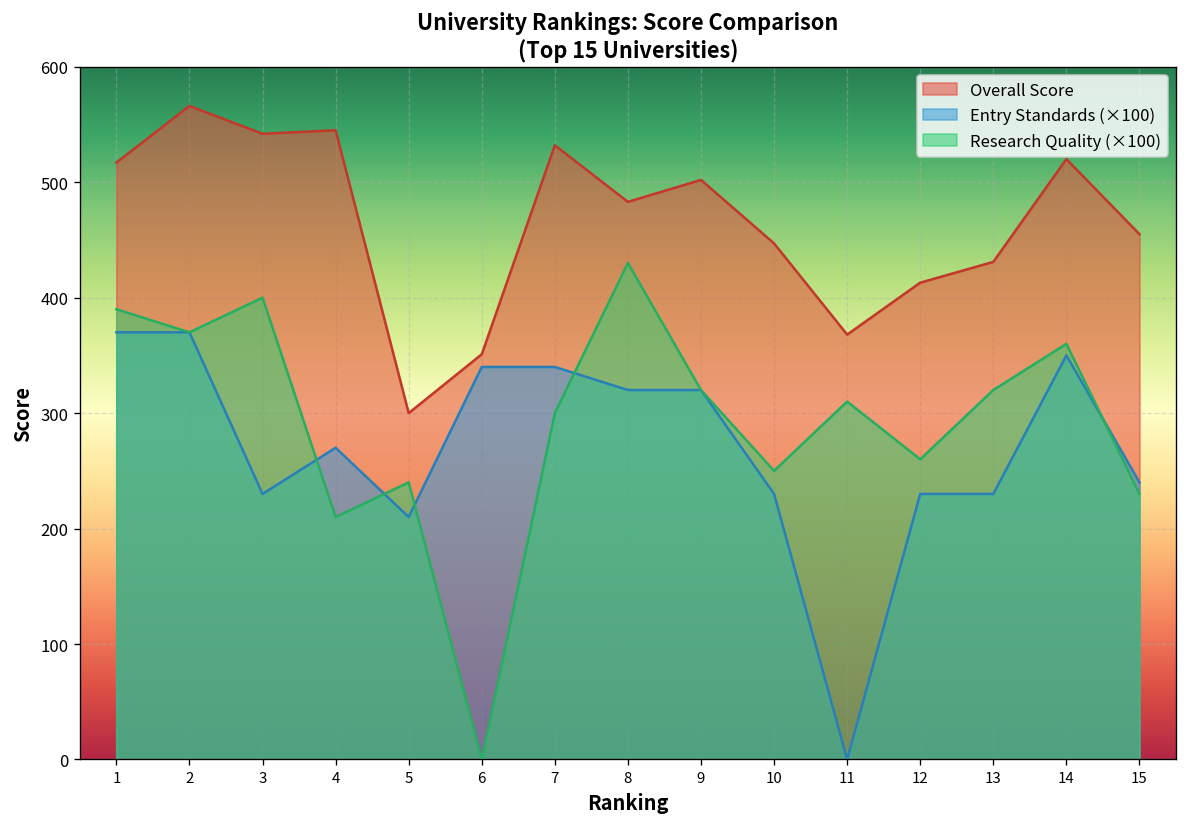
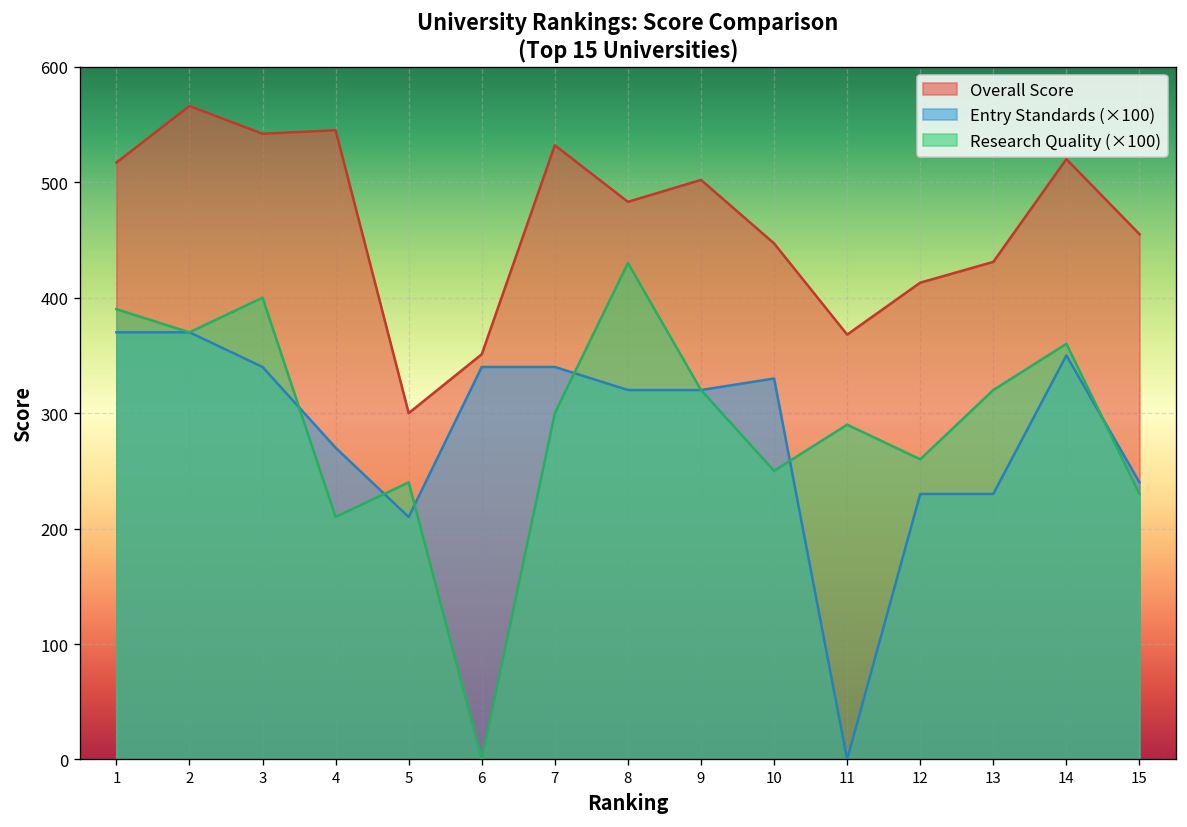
  {
    "Overall Score": {
      "1": 520,
      "2": 570,
      "3": 540,
      "4": 550,
      "5": 300,
      "6": 350,
      "7": 530,
      "8": 480,
      "9": 500,
      "10": 450,
      "11": 370,
      "12": 410,
      "13": 430,
      "14": 520,
      "15": 460
    },
    "Entry Standards (×100)": {
      "1": 370,
-     "3": 230,
+     "3": 340,
      "4": 270,
      "5": 210,
      "6": 340,
      "7": 340,
      "8": 320,
-     "10": 230,
+     "10": 330,
      "11": 0,
      "12": 230,
      "13": 230,
      "14": 350,
      "15": 240
    },
    "Research Quality (×100)": {
      "1": 390,
      "3": 400,
      "4": 210,
      "5": 240,
      "6": 0,
      "7": 300,
      "8": 430,
      "10": 250,
-     "11": 310,
+     "11": 290,
      "12": 260,
      "13": 320,
      "14": 360,
      "15": 230
    }
  }
